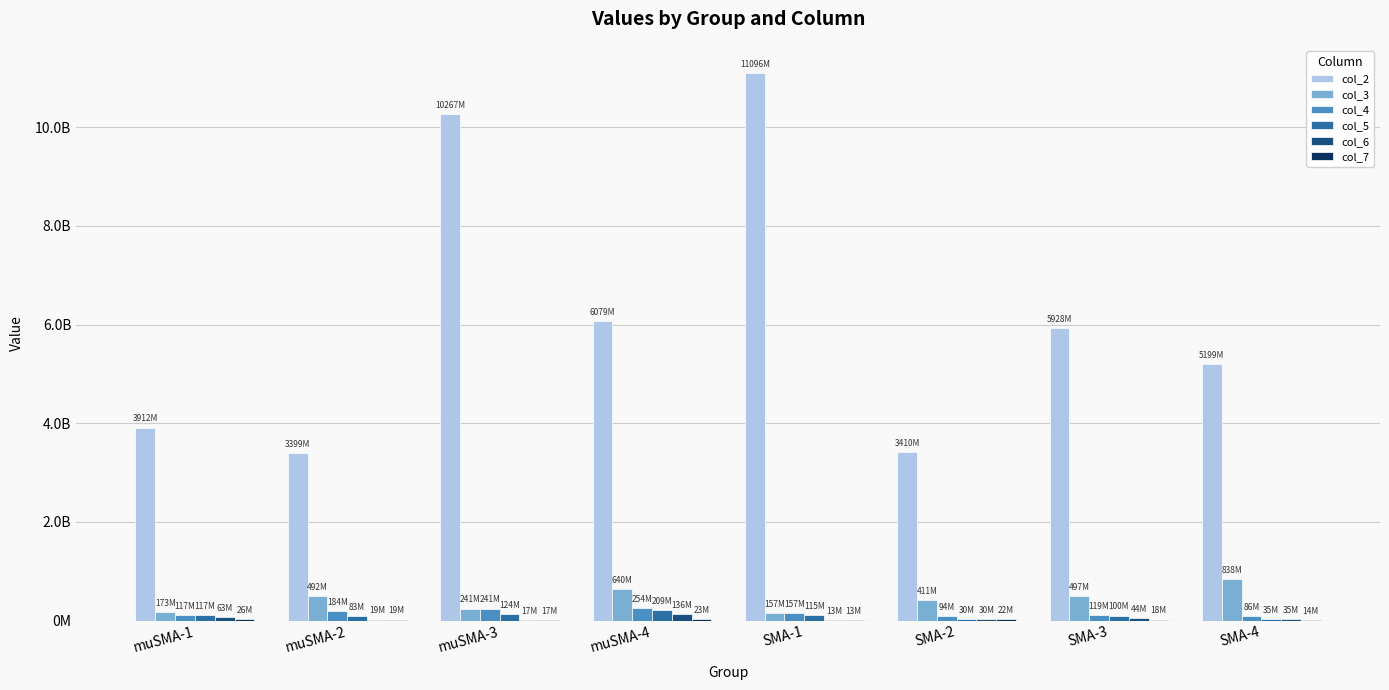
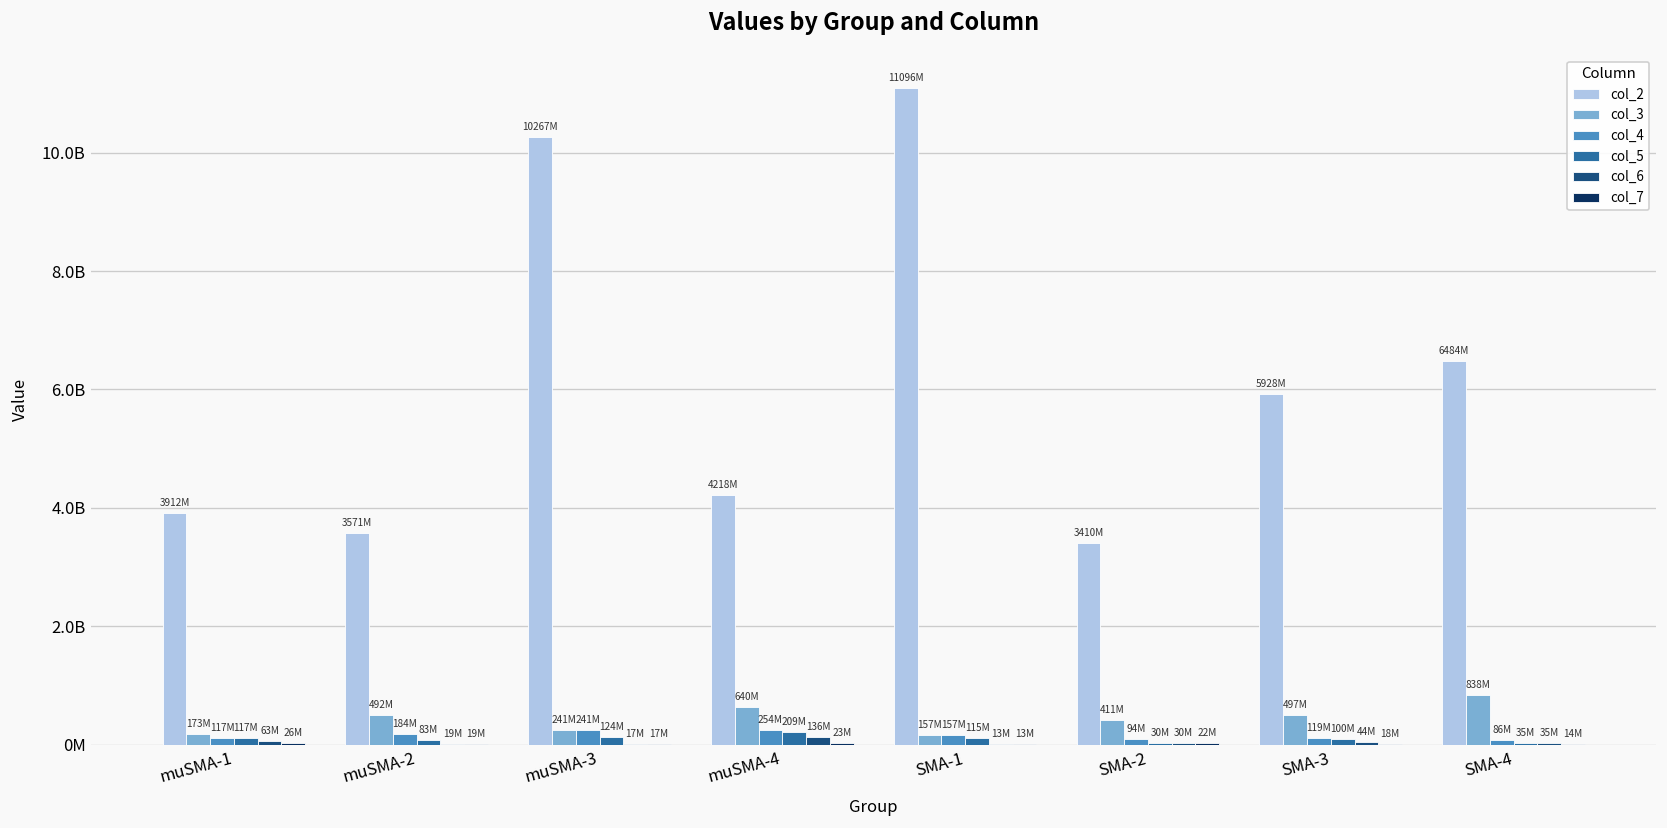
  {
    "col_2": {
      "muSMA-1": "3912M",
-     "muSMA-2": "3399M",
+     "muSMA-2": "3571M",
      "muSMA-3": "10267M",
-     "muSMA-4": "6079M",
+     "muSMA-4": "4218M",
      "SMA-1": "11096M",
      "SMA-2": "3410M",
      "SMA-3": "5928M",
-     "SMA-4": "5199M"
+     "SMA-4": "6484M"
    }
  }
